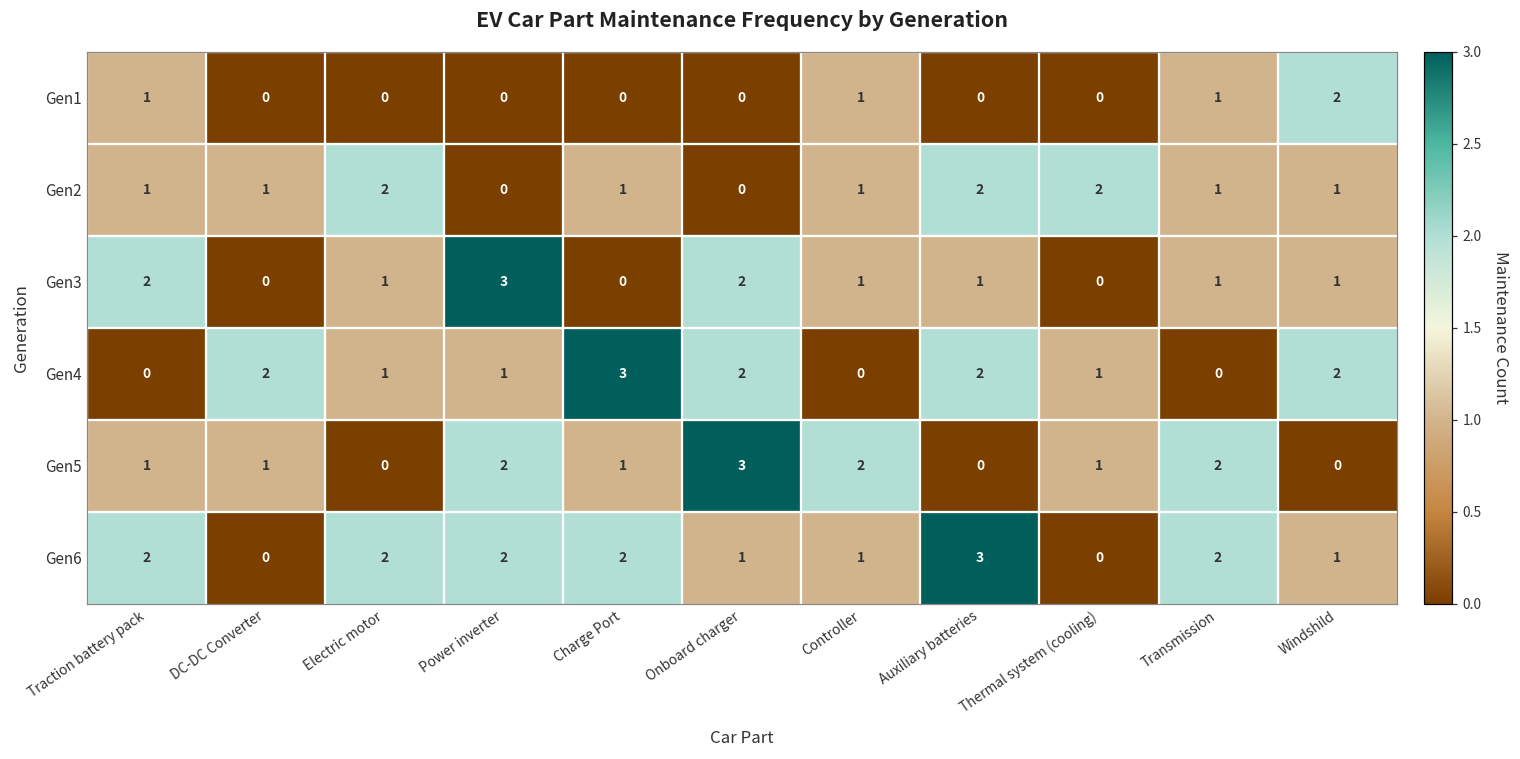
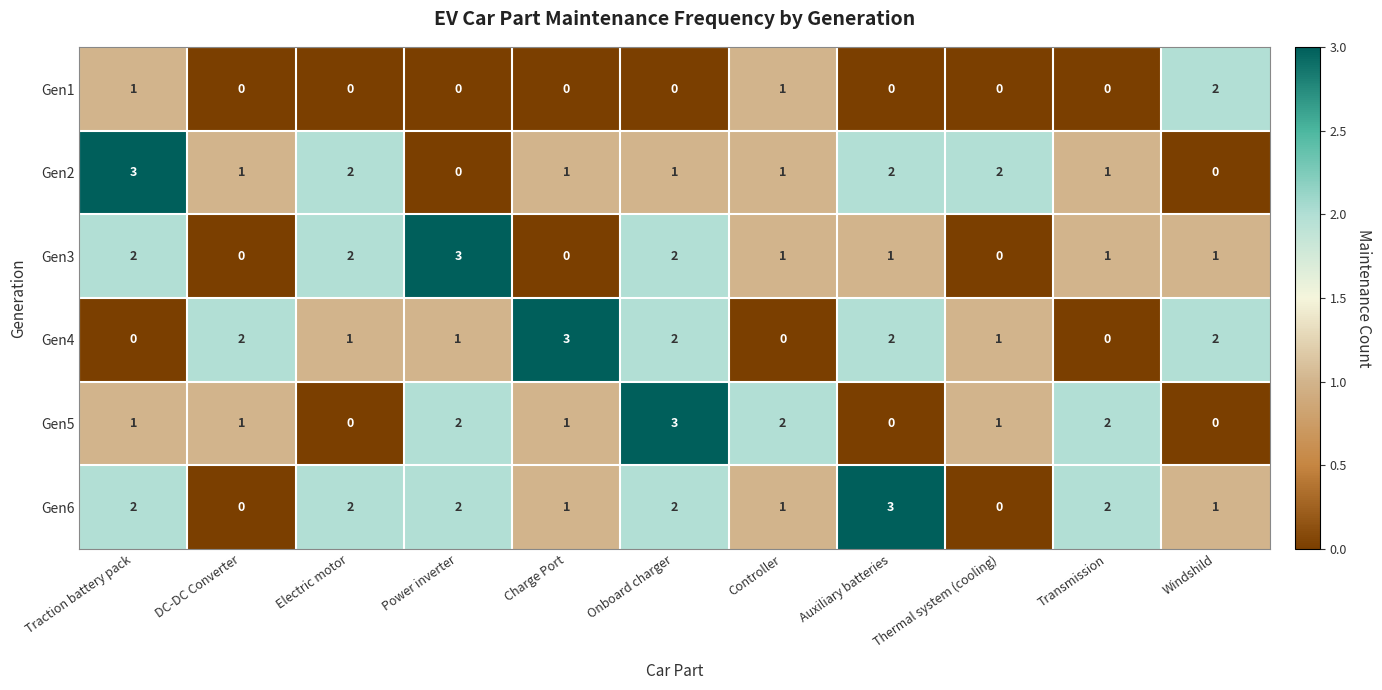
  {
    "Gen1": {
      "Traction battery pack": 1,
      "DC-DC Converter": 0,
      "Electric motor": 0,
      "Power inverter": 0,
      "Charge Port": 0,
      "Onboard charger": 0,
      "Controller": 1,
      "Auxiliary batteries": 0,
      "Thermal system (cooling)": 0,
-     "Transmission": 1,
+     "Transmission": 0,
      "Windshild": 2
    },
    "Gen2": {
-     "Traction battery pack": 1,
+     "Traction battery pack": 3,
      "DC-DC Converter": 1,
      "Electric motor": 2,
      "Power inverter": 0,
      "Charge Port": 1,
-     "Onboard charger": 0,
+     "Onboard charger": 1,
      "Controller": 1,
      "Auxiliary batteries": 2,
      "Thermal system (cooling)": 2,
      "Transmission": 1,
-     "Windshild": 1
+     "Windshild": 0
    },
    "Gen3": {
      "Traction battery pack": 2,
      "DC-DC Converter": 0,
-     "Electric motor": 1,
+     "Electric motor": 2,
      "Power inverter": 3,
      "Charge Port": 0,
      "Onboard charger": 2,
      "Controller": 1,
      "Auxiliary batteries": 1,
      "Thermal system (cooling)": 0,
      "Transmission": 1,
      "Windshild": 1
    },
    "Gen4": {
      "Traction battery pack": 0,
      "DC-DC Converter": 2,
      "Electric motor": 1,
      "Power inverter": 1,
      "Charge Port": 3,
      "Onboard charger": 2,
      "Controller": 0,
      "Auxiliary batteries": 2,
      "Thermal system (cooling)": 1,
      "Transmission": 0,
      "Windshild": 2
    },
    "Gen5": {
      "Traction battery pack": 1,
      "DC-DC Converter": 1,
      "Electric motor": 0,
      "Power inverter": 2,
      "Charge Port": 1,
      "Onboard charger": 3,
      "Controller": 2,
      "Auxiliary batteries": 0,
      "Thermal system (cooling)": 1,
      "Transmission": 2,
      "Windshild": 0
    },
    "Gen6": {
      "Traction battery pack": 2,
      "DC-DC Converter": 0,
      "Electric motor": 2,
      "Power inverter": 2,
-     "Charge Port": 2,
-     "Onboard charger": 1,
+     "Charge Port": 1,
+     "Onboard charger": 2,
      "Controller": 1,
      "Auxiliary batteries": 3,
      "Thermal system (cooling)": 0,
      "Transmission": 2,
      "Windshild": 1
    }
  }
